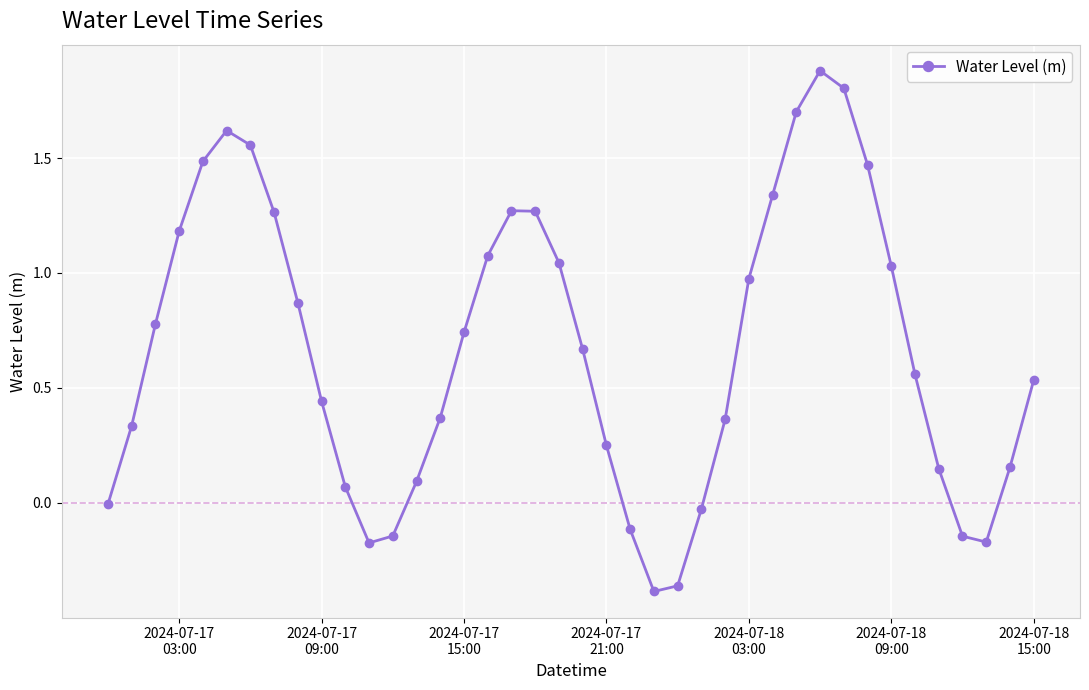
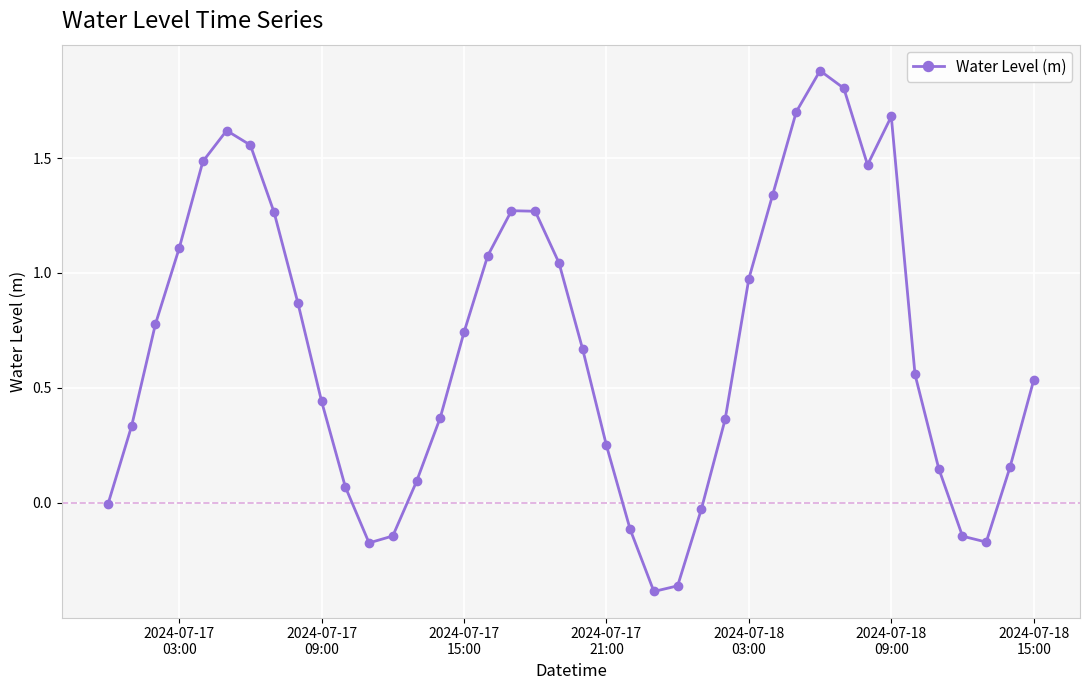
  {
-   "2024-07-17 03:00": 1.18,
+   "2024-07-17 03:00": 1.11,
    "2024-07-17 09:00": 0.44,
    "2024-07-17 15:00": 0.74,
    "2024-07-17 21:00": 0.25,
    "2024-07-18 03:00": 0.98,
-   "2024-07-18 09:00": 1.03,
+   "2024-07-18 09:00": 1.68,
    "2024-07-18 15:00": 0.53
  }
